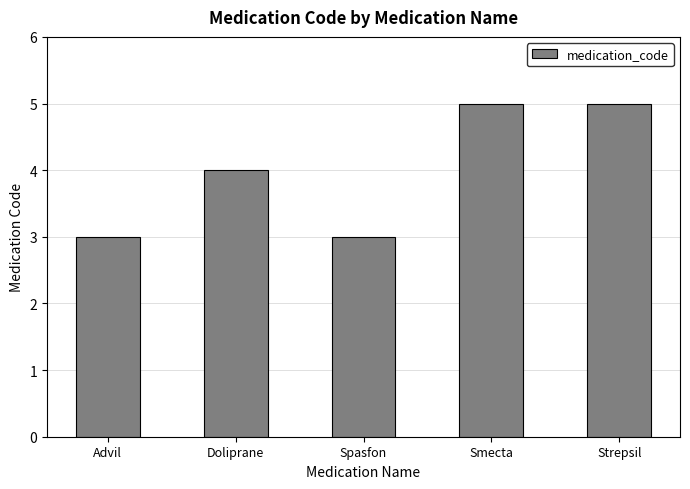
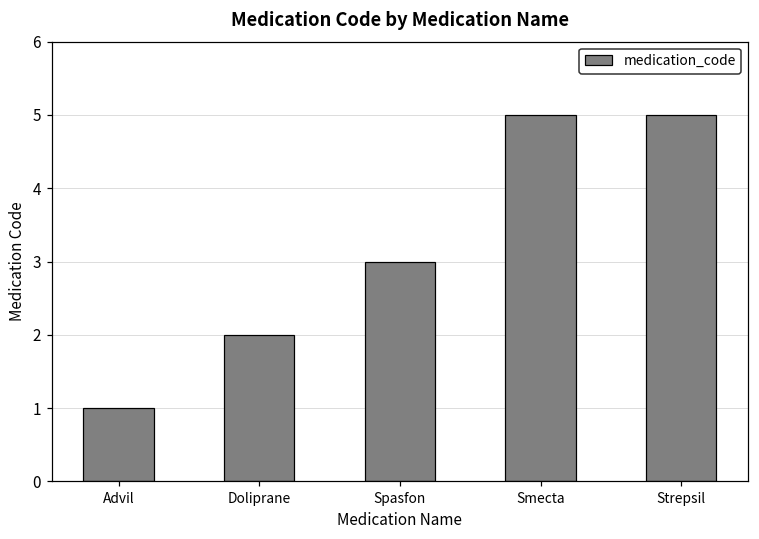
  {
-   "Advil": 3,
-   "Doliprane": 4,
+   "Advil": 1,
+   "Doliprane": 2,
    "Spasfon": 3,
    "Smecta": 5,
    "Strepsil": 5
  }
